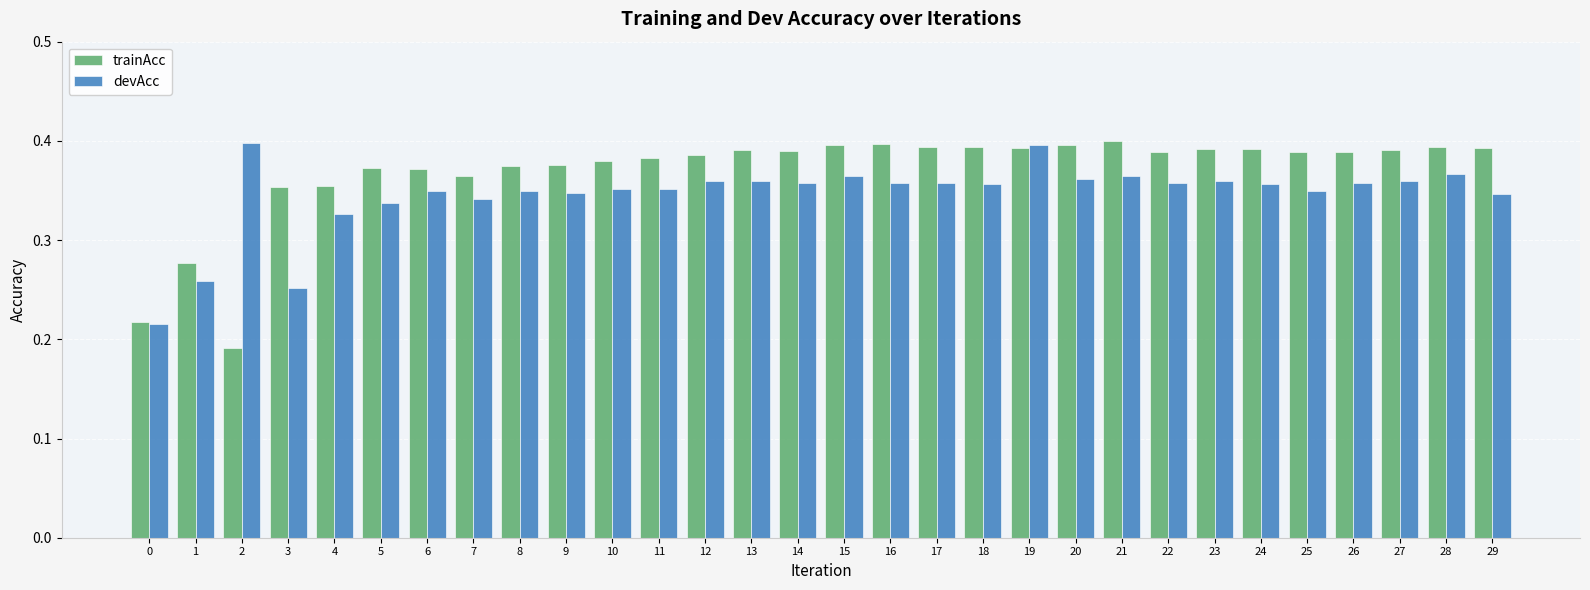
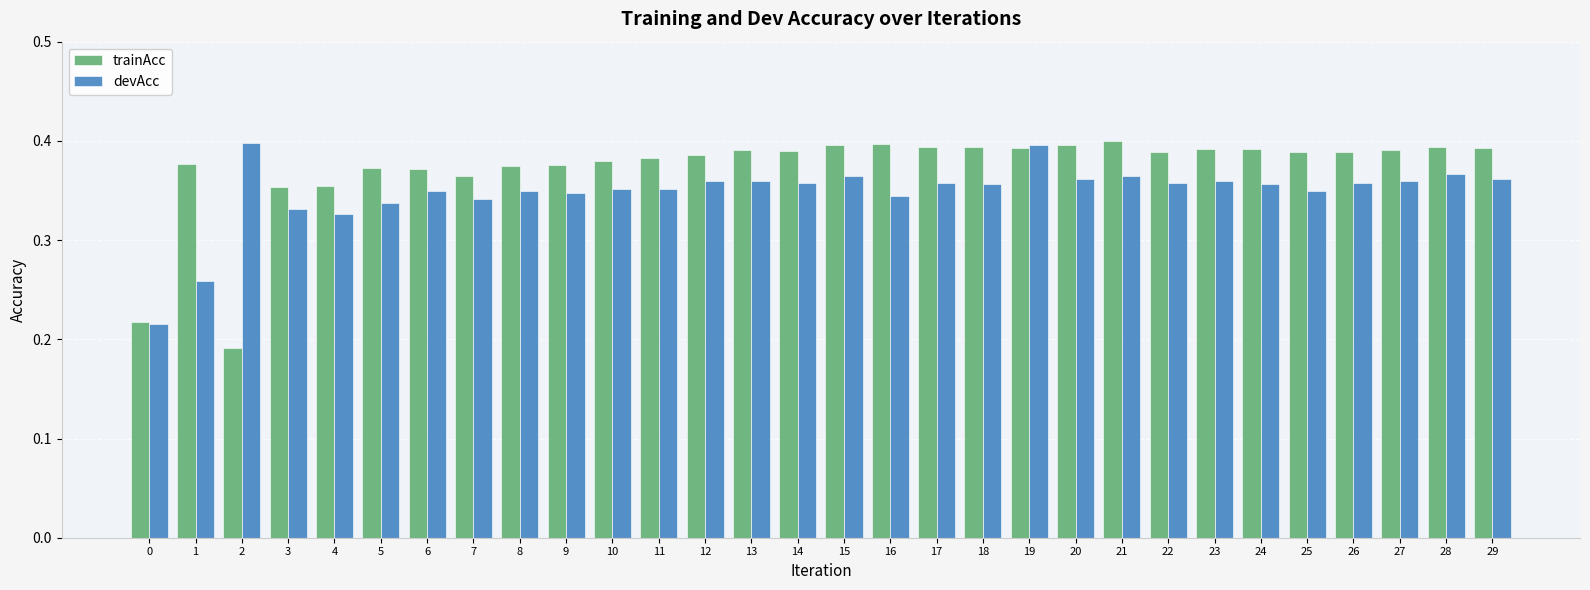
  {
    "trainAcc": {
      "0": 0.22,
-     "1": 0.28,
+     "1": 0.38,
      "2": 0.19,
      "3": 0.35,
      "4": 0.35,
      "5": 0.37,
      "6": 0.37,
      "7": 0.36,
      "8": 0.37,
      "9": 0.38,
      "10": 0.38,
      "11": 0.38,
      "12": 0.39,
      "13": 0.39,
      "14": 0.39,
      "15": 0.40,
      "16": 0.40,
      "17": 0.39,
      "18": 0.39,
      "19": 0.39,
      "20": 0.40,
      "21": 0.40,
      "22": 0.39,
      "23": 0.39,
      "24": 0.39,
      "25": 0.39,
      "26": 0.39,
      "27": 0.39,
      "28": 0.39,
      "29": 0.39
    },
    "devAcc": {
      "0": 0.22,
      "1": 0.26,
      "2": 0.40,
-     "3": 0.25,
+     "3": 0.33,
      "4": 0.33,
      "5": 0.34,
      "6": 0.35,
      "7": 0.34,
      "8": 0.35,
      "9": 0.35,
      "10": 0.35,
      "11": 0.35,
      "12": 0.36,
      "13": 0.36,
      "14": 0.36,
      "15": 0.36,
-     "16": 0.36,
+     "16": 0.34,
      "17": 0.36,
      "18": 0.36,
      "19": 0.40,
      "20": 0.36,
      "21": 0.36,
      "22": 0.36,
      "23": 0.36,
      "24": 0.36,
      "25": 0.35,
      "26": 0.36,
      "27": 0.36,
      "28": 0.37,
-     "29": 0.35
+     "29": 0.36
    }
  }
